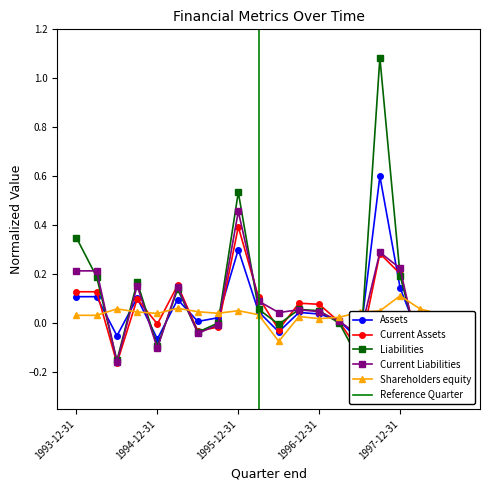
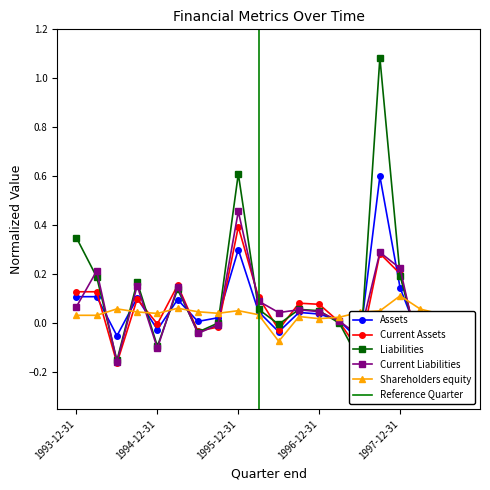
  {
    "Assets": {
      "1993-12-31": 0.11,
-     "1994-12-31": -0.06,
+     "1994-12-31": -0.03,
      "1995-12-31": 0.30,
      "1997-12-31": 0.14
    },
    "Current Assets": {
      "1993-12-31": 0.13,
      "1994-12-31": 0.00,
      "1995-12-31": 0.39,
      "1996-12-31": 0.08
    },
    "Liabilities": {
      "1993-12-31": 0.35,
-     "1995-12-31": 0.54
+     "1995-12-31": 0.61
    },
    "Current Liabilities": {
-     "1993-12-31": 0.21,
+     "1993-12-31": 0.07,
      "1995-12-31": 0.46,
      "1997-12-31": 0.22
    },
    "Shareholders equity": {
      "1993-12-31": 0.03,
      "1994-12-31": 0.04,
      "1995-12-31": 0.05,
      "1996-12-31": 0.02,
      "1997-12-31": 0.11
    }
  }
